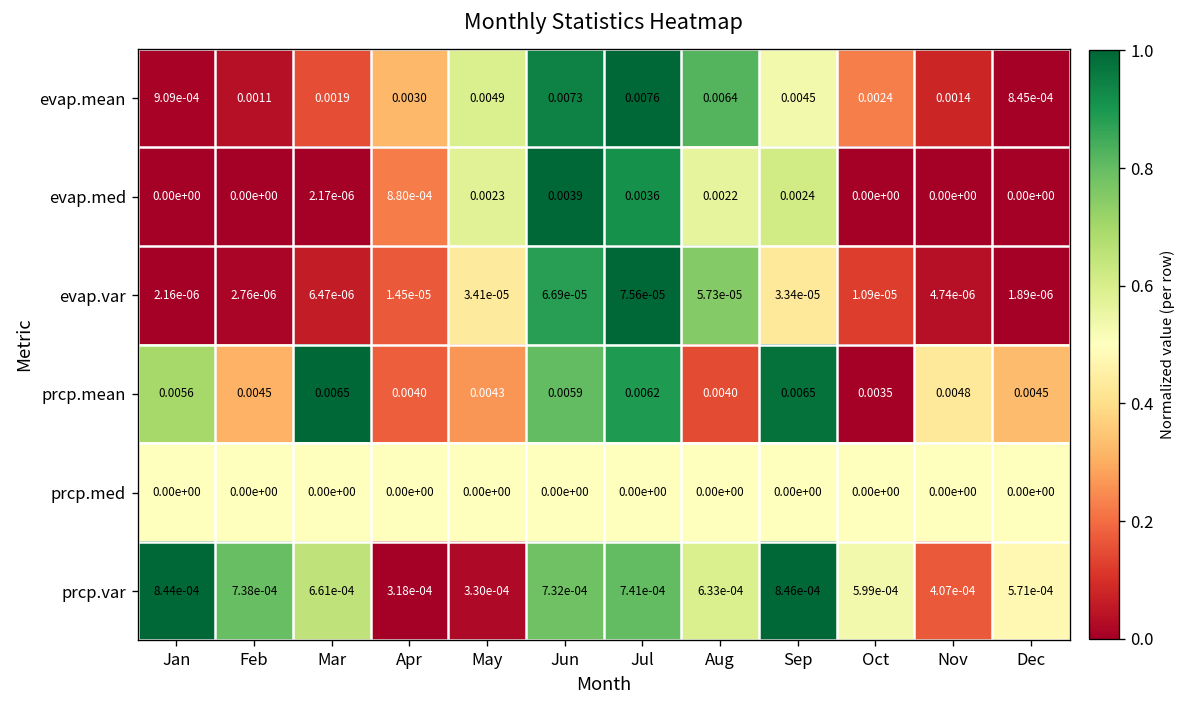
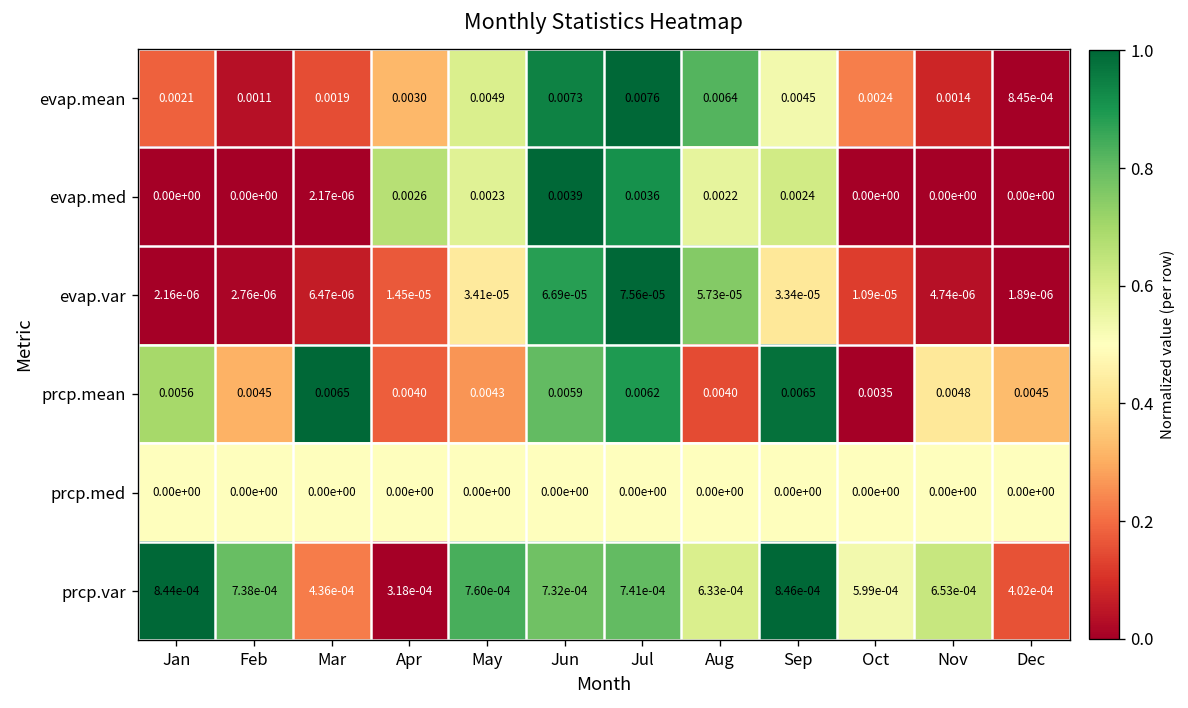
  {
    "evap.mean": {
-     "Jan": "9.09e-04",
+     "Jan": "0.0021",
      "Feb": "0.0011",
      "Mar": "0.0019",
      "Apr": "0.0030",
      "May": "0.0049",
      "Jun": "0.0073",
      "Jul": "0.0076",
      "Aug": "0.0064",
      "Sep": "0.0045",
      "Oct": "0.0024",
      "Nov": "0.0014",
      "Dec": "8.45e-04"
    },
    "evap.med": {
      "Jan": "0.00e+00",
      "Feb": "0.00e+00",
      "Mar": "2.17e-06",
-     "Apr": "8.80e-04",
+     "Apr": "0.0026",
      "May": "0.0023",
      "Jun": "0.0039",
      "Jul": "0.0036",
      "Aug": "0.0022",
      "Sep": "0.0024",
      "Oct": "0.00e+00",
      "Nov": "0.00e+00",
      "Dec": "0.00e+00"
    },
    "evap.var": {
      "Jan": "2.16e-06",
      "Feb": "2.76e-06",
      "Mar": "6.47e-06",
      "Apr": "1.45e-05",
      "May": "3.41e-05",
      "Jun": "6.69e-05",
      "Jul": "7.56e-05",
      "Aug": "5.73e-05",
      "Sep": "3.34e-05",
      "Oct": "1.09e-05",
      "Nov": "4.74e-06",
      "Dec": "1.89e-06"
    },
    "prcp.mean": {
      "Jan": "0.0056",
      "Feb": "0.0045",
      "Mar": "0.0065",
      "Apr": "0.0040",
      "May": "0.0043",
      "Jun": "0.0059",
      "Jul": "0.0062",
      "Aug": "0.0040",
      "Sep": "0.0065",
      "Oct": "0.0035",
      "Nov": "0.0048",
      "Dec": "0.0045"
    },
    "prcp.med": {
      "Jan": "0.00e+00",
      "Feb": "0.00e+00",
      "Mar": "0.00e+00",
      "Apr": "0.00e+00",
      "May": "0.00e+00",
      "Jun": "0.00e+00",
      "Jul": "0.00e+00",
      "Aug": "0.00e+00",
      "Sep": "0.00e+00",
      "Oct": "0.00e+00",
      "Nov": "0.00e+00",
      "Dec": "0.00e+00"
    },
    "prcp.var": {
      "Jan": "8.44e-04",
      "Feb": "7.38e-04",
-     "Mar": "6.61e-04",
+     "Mar": "4.36e-04",
      "Apr": "3.18e-04",
-     "May": "3.30e-04",
+     "May": "7.60e-04",
      "Jun": "7.32e-04",
      "Jul": "7.41e-04",
      "Aug": "6.33e-04",
      "Sep": "8.46e-04",
      "Oct": "5.99e-04",
-     "Nov": "4.07e-04",
-     "Dec": "5.71e-04"
+     "Nov": "6.53e-04",
+     "Dec": "4.02e-04"
    }
  }
